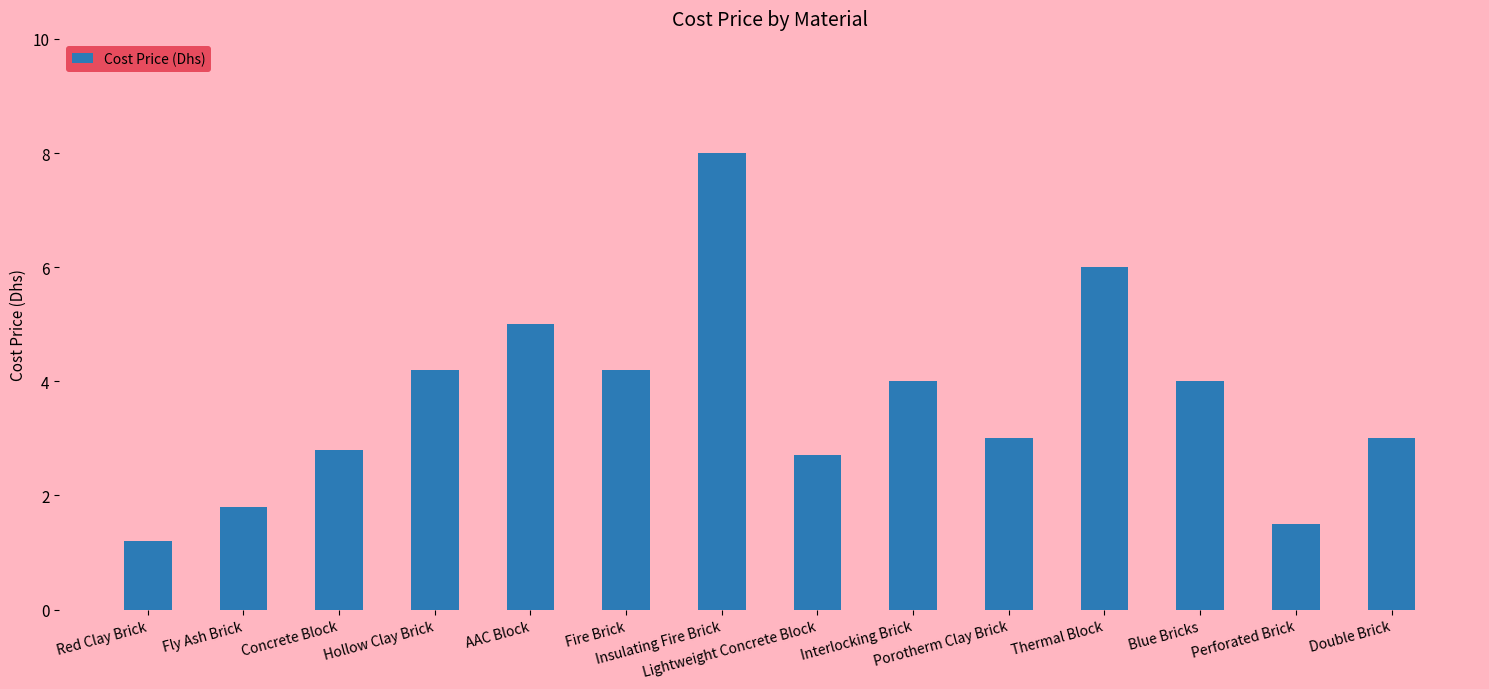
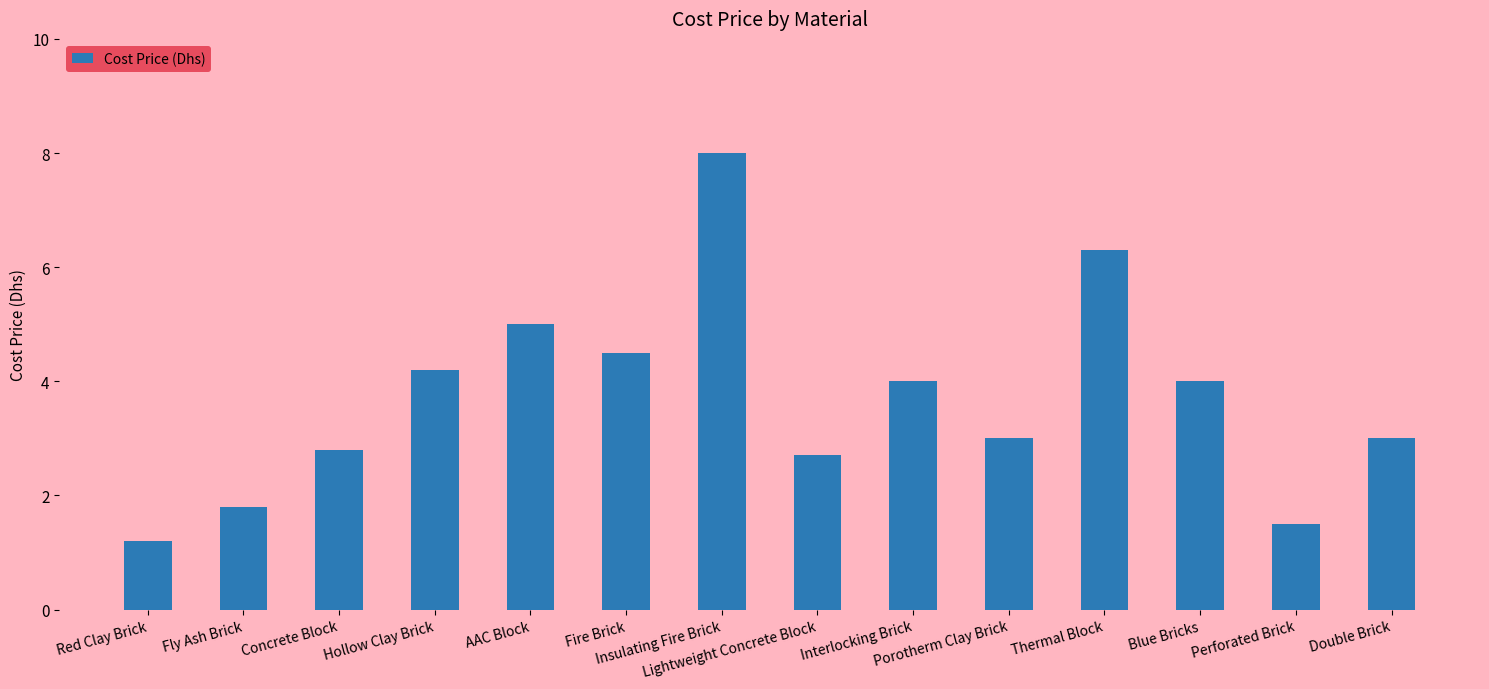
  {
    "Red Clay Brick": 1.2,
    "Fly Ash Brick": 1.8,
    "Concrete Block": 2.8,
    "Hollow Clay Brick": 4.2,
    "AAC Block": 5.0,
-   "Fire Brick": 4.2,
+   "Fire Brick": 4.5,
    "Insulating Fire Brick": 8.0,
    "Lightweight Concrete Block": 2.7,
    "Interlocking Brick": 4.0,
    "Porotherm Clay Brick": 3.0,
-   "Thermal Block": 6.0,
+   "Thermal Block": 6.3,
    "Blue Bricks": 4.0,
    "Perforated Brick": 1.5,
    "Double Brick": 3.0
  }
